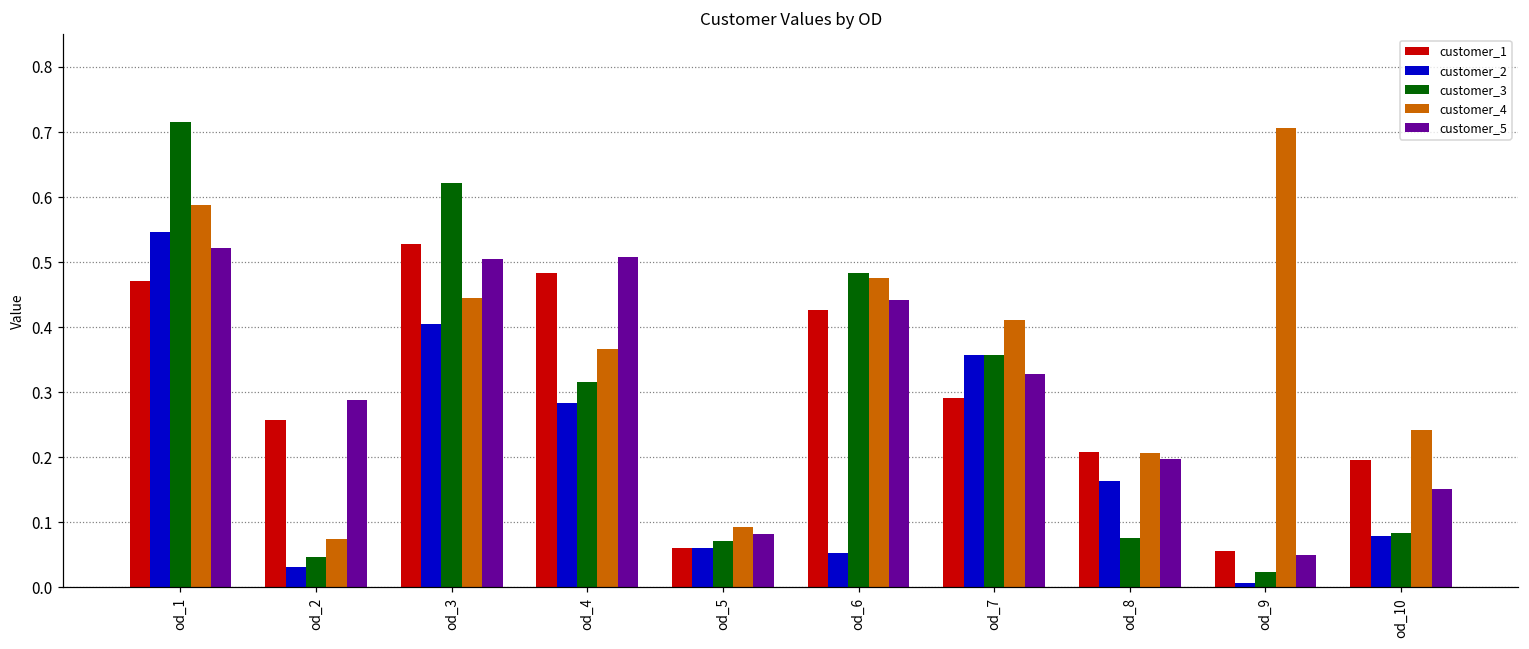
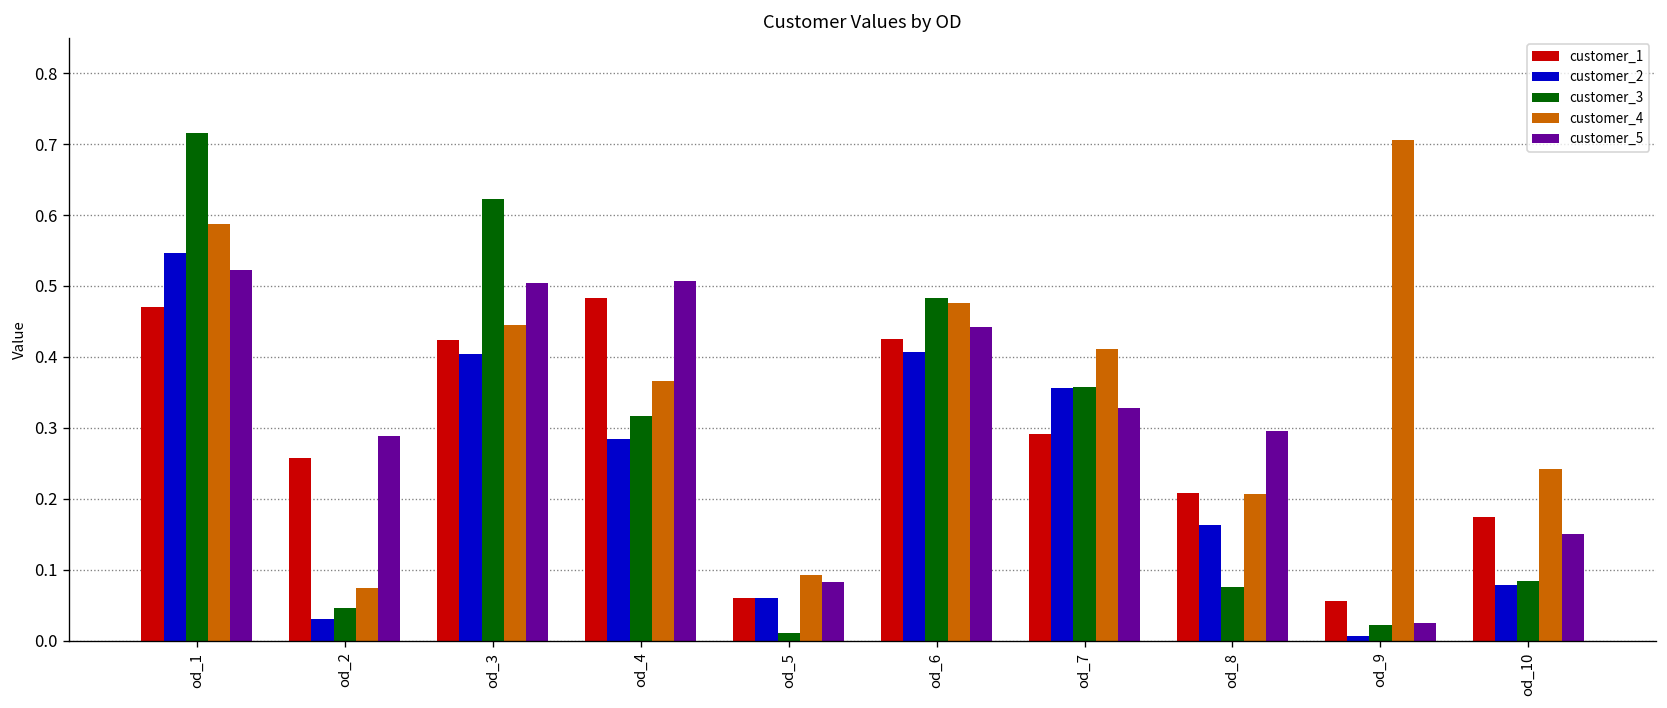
  {
    "customer_1": {
      "od_1": 0.47,
      "od_2": 0.26,
-     "od_3": 0.53,
+     "od_3": 0.42,
      "od_4": 0.48,
      "od_5": 0.06,
      "od_6": 0.43,
      "od_7": 0.29,
      "od_8": 0.21,
      "od_9": 0.06,
-     "od_10": 0.20
+     "od_10": 0.17
    },
    "customer_2": {
      "od_1": 0.55,
      "od_2": 0.03,
      "od_3": 0.40,
      "od_4": 0.28,
      "od_5": 0.06,
-     "od_6": 0.05,
+     "od_6": 0.41,
      "od_7": 0.36,
      "od_8": 0.16,
      "od_9": 0.01,
      "od_10": 0.08
    },
    "customer_3": {
      "od_1": 0.72,
      "od_2": 0.05,
      "od_3": 0.62,
      "od_4": 0.32,
-     "od_5": 0.07,
+     "od_5": 0.01,
      "od_6": 0.48,
      "od_7": 0.36,
      "od_8": 0.08,
      "od_9": 0.02,
      "od_10": 0.08
    },
    "customer_4": {
      "od_1": 0.59,
      "od_2": 0.07,
      "od_3": 0.45,
      "od_4": 0.37,
      "od_5": 0.09,
      "od_6": 0.48,
      "od_7": 0.41,
      "od_8": 0.21,
      "od_9": 0.71,
      "od_10": 0.24
    },
    "customer_5": {
      "od_1": 0.52,
      "od_2": 0.29,
      "od_3": 0.50,
      "od_4": 0.51,
      "od_5": 0.08,
      "od_6": 0.44,
      "od_7": 0.33,
-     "od_8": 0.20,
-     "od_9": 0.05,
+     "od_8": 0.30,
+     "od_9": 0.03,
      "od_10": 0.15
    }
  }
